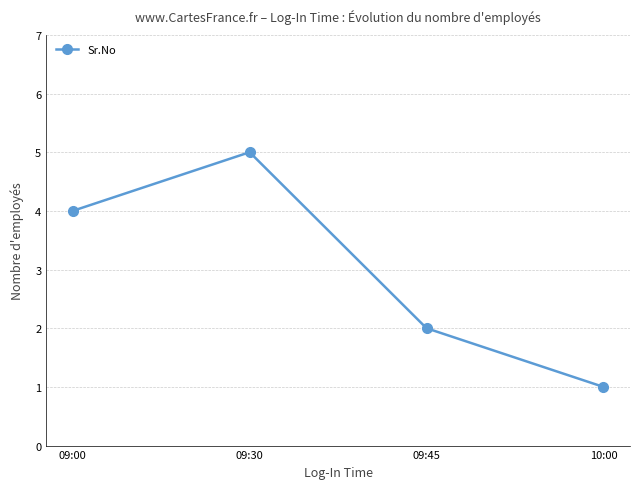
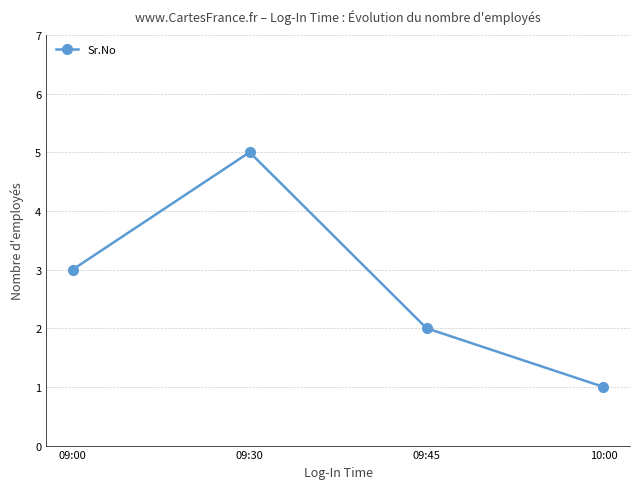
  {
-   "09:00": 4,
+   "09:00": 3,
    "09:30": 5,
    "09:45": 2,
    "10:00": 1
  }
